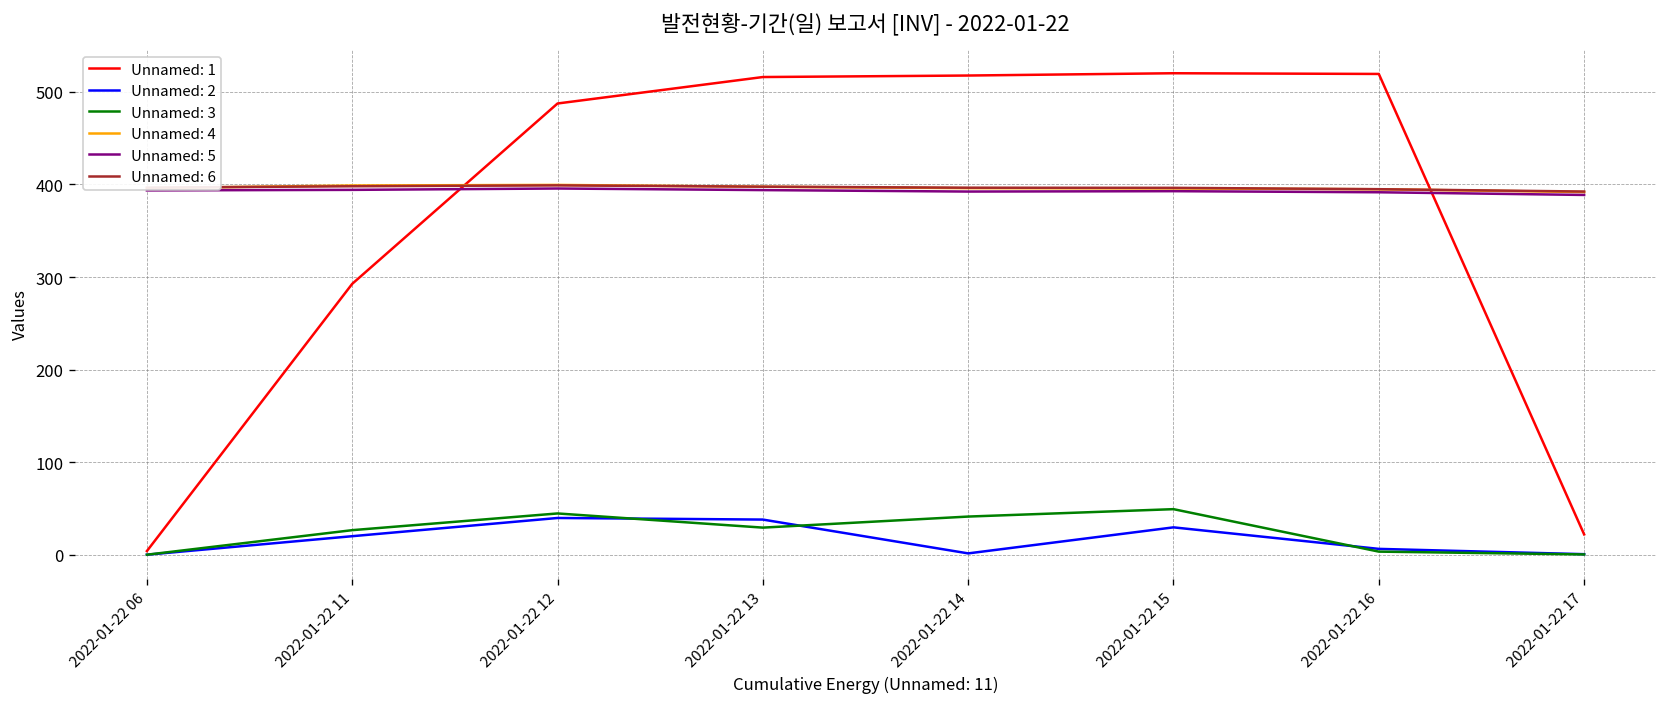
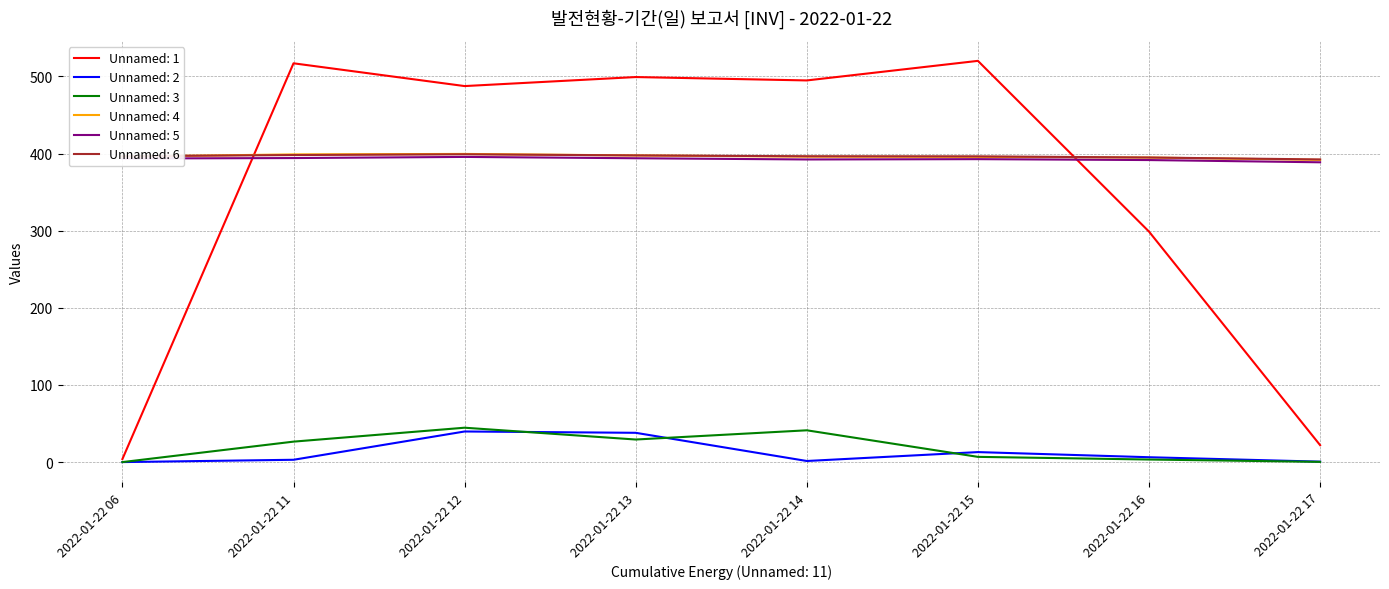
  {
    "Unnamed: 1": {
      "2022-01-22 06": 0,
-     "2022-01-22 11": 290,
+     "2022-01-22 11": 520,
      "2022-01-22 12": 490,
-     "2022-01-22 13": 520,
-     "2022-01-22 14": 520,
+     "2022-01-22 13": 500,
+     "2022-01-22 14": 490,
      "2022-01-22 15": 520,
-     "2022-01-22 16": 520,
+     "2022-01-22 16": 300,
      "2022-01-22 17": 20
    },
    "Unnamed: 2": {
-     "2022-01-22 11": 20,
+     "2022-01-22 11": 0,
      "2022-01-22 12": 40,
      "2022-01-22 13": 40,
      "2022-01-22 14": 0,
-     "2022-01-22 15": 30
+     "2022-01-22 15": 10
    },
    "Unnamed: 3": {
      "2022-01-22 11": 30,
      "2022-01-22 12": 40,
      "2022-01-22 13": 30,
      "2022-01-22 14": 40,
-     "2022-01-22 15": 50
+     "2022-01-22 15": 10
    },
    "Unnamed: 5": {
      "2022-01-22 11": 390,
      "2022-01-22 12": 400,
      "2022-01-22 13": 390,
      "2022-01-22 14": 390,
      "2022-01-22 16": 390
    }
  }
